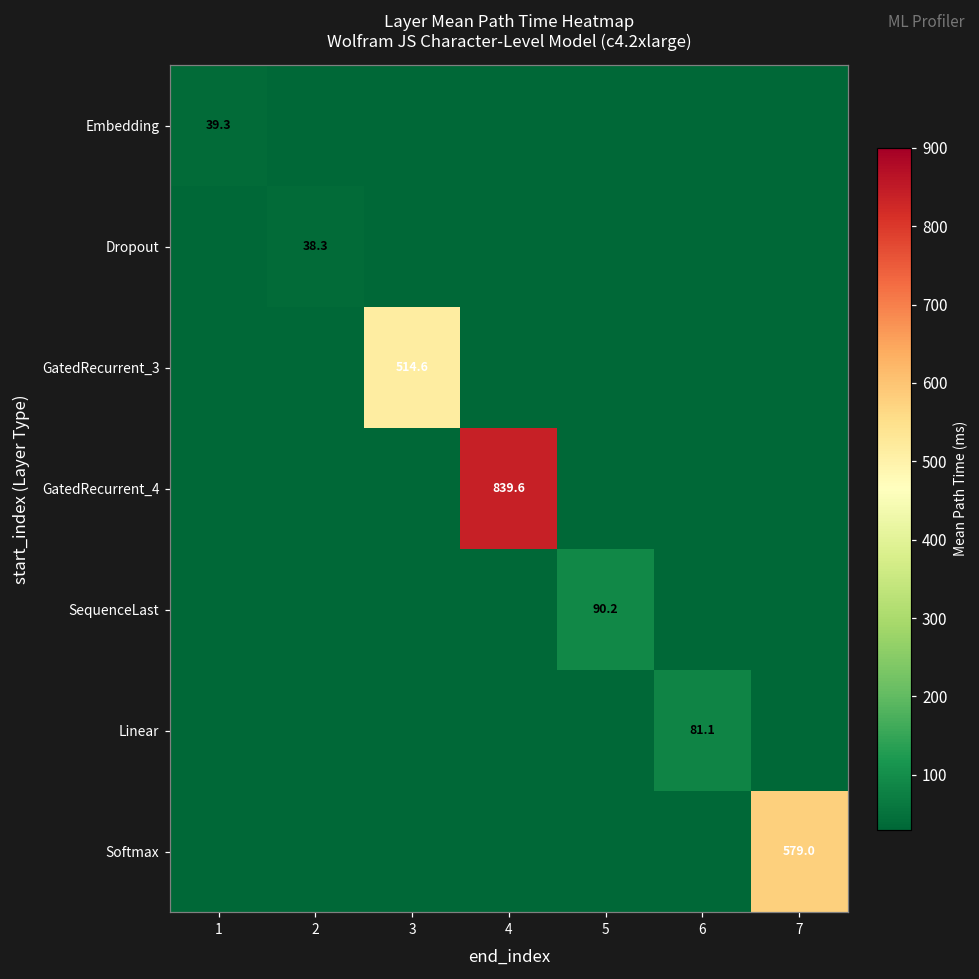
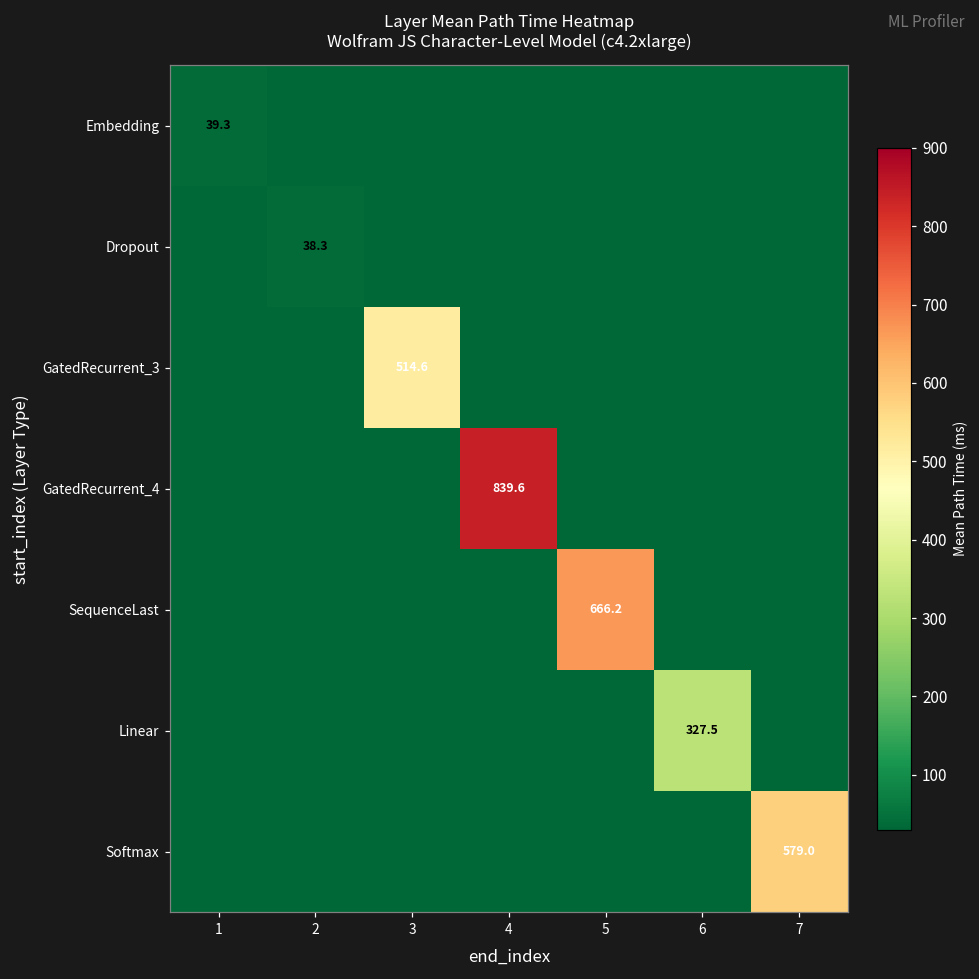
  {
    "Embedding": {
      "1": 39.3
    },
    "Dropout": {
      "2": 38.3
    },
    "GatedRecurrent_3": {
      "3": 514.6
    },
    "GatedRecurrent_4": {
      "4": 839.6
    },
    "SequenceLast": {
-     "5": 90.2
+     "5": 666.2
    },
    "Linear": {
-     "6": 81.1
+     "6": 327.5
    },
    "Softmax": {
      "7": 579.0
    }
  }
